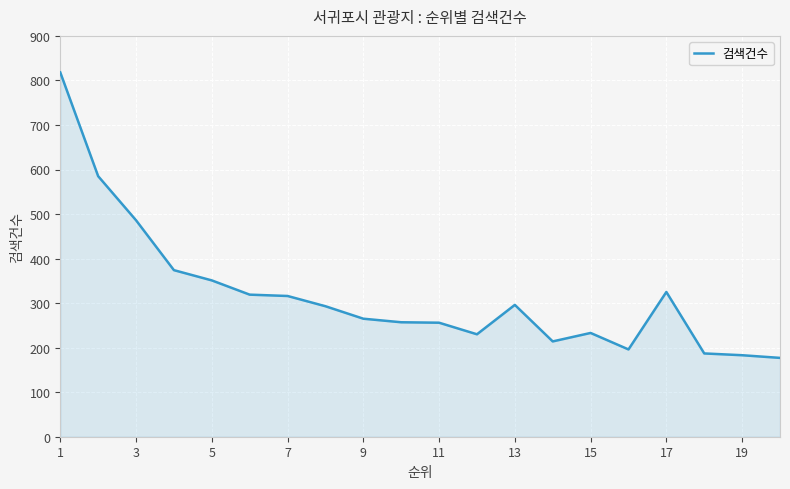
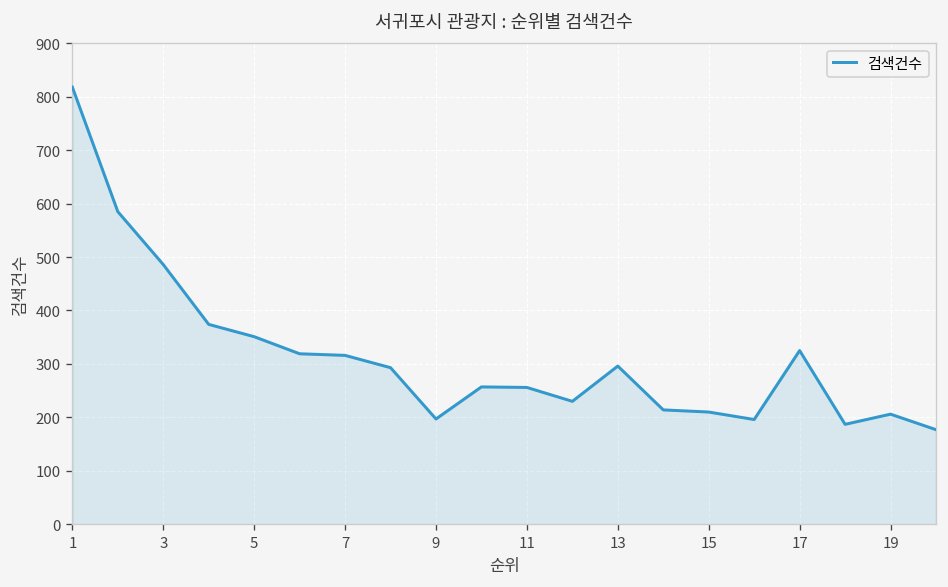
  {
    "1": 820,
    "3": 490,
    "5": 350,
    "7": 320,
-   "9": 270,
+   "9": 200,
    "11": 260,
    "13": 300,
-   "15": 230,
+   "15": 210,
    "17": 330,
-   "19": 180
+   "19": 210
  }
